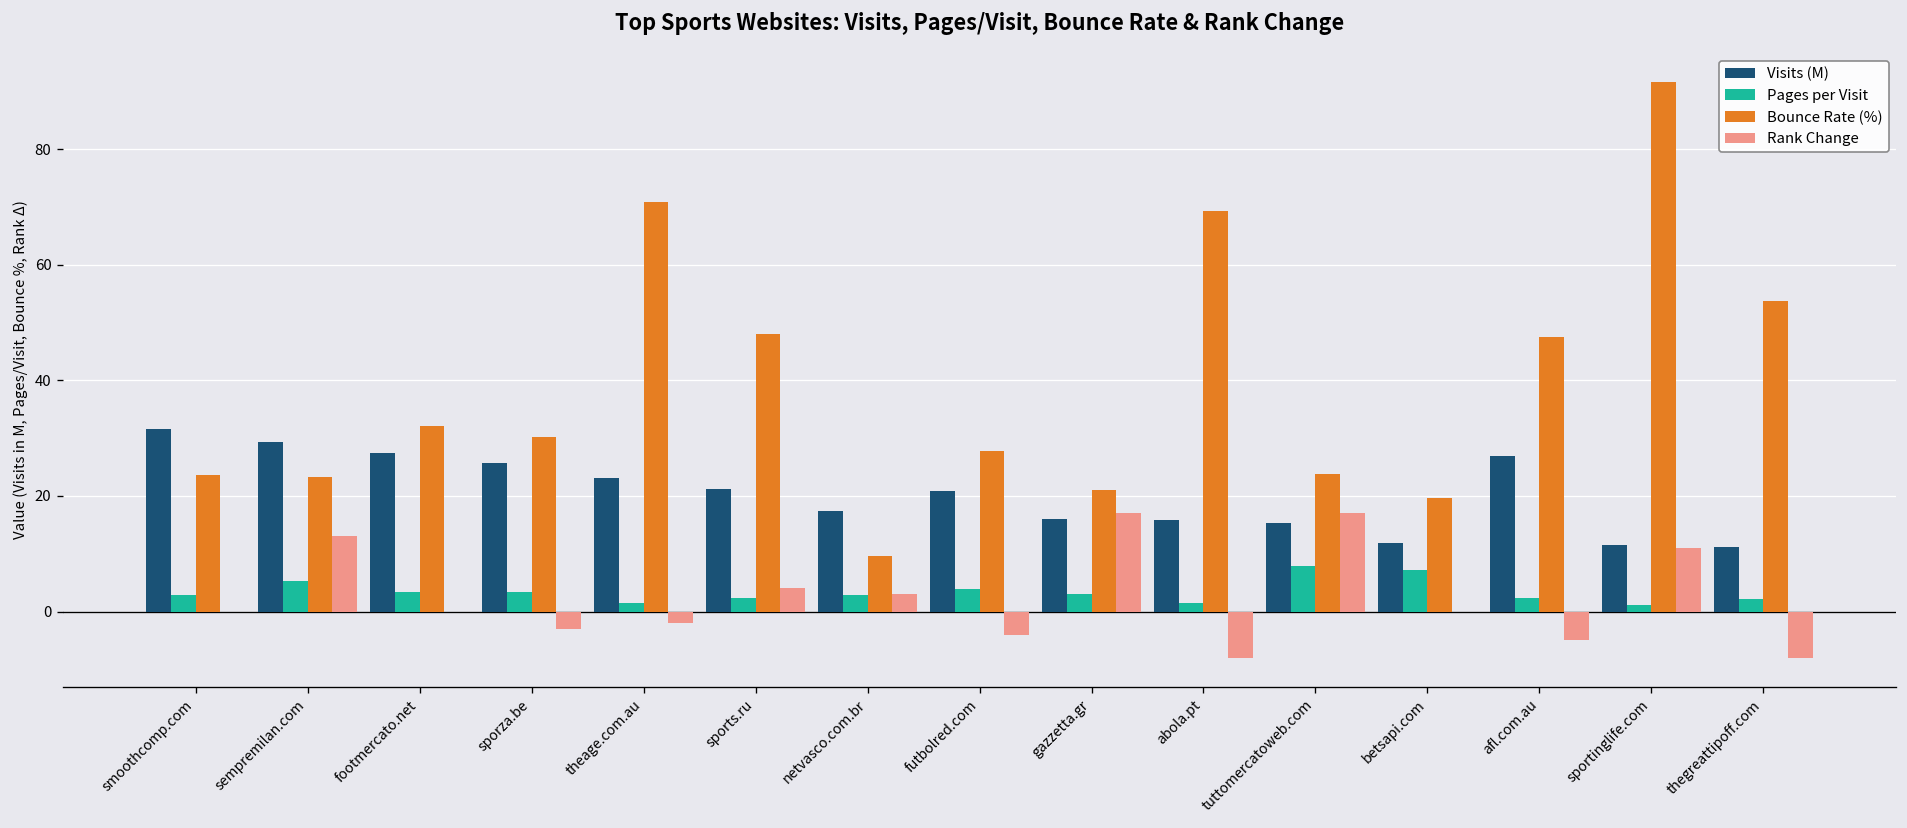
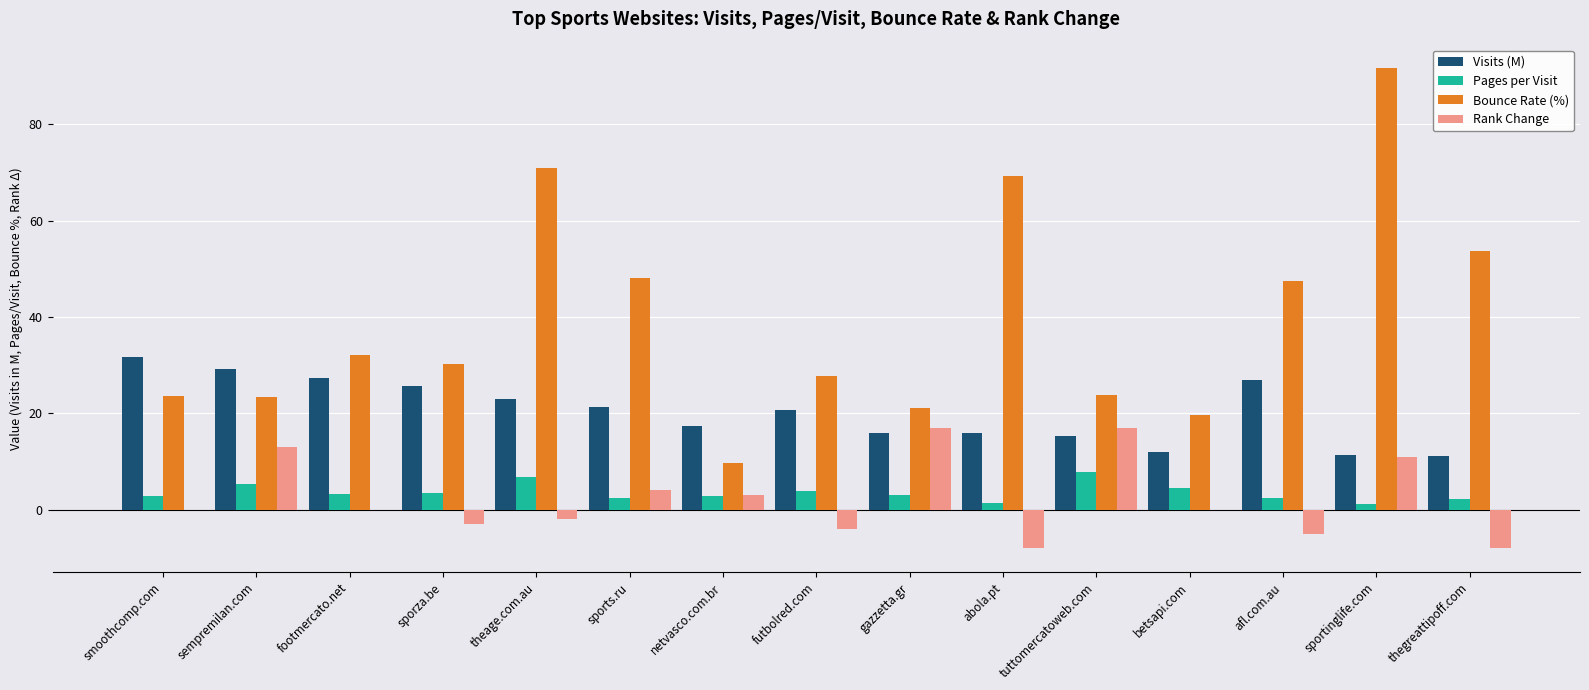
  {
    "Visits (M)": {
      "smoothcomp.com": 32,
      "sempremilan.com": 29,
      "footmercato.net": 27,
      "sporza.be": 26,
      "theage.com.au": 23,
      "sports.ru": 21,
      "netvasco.com.br": 17,
      "futbolred.com": 21,
      "gazzetta.gr": 16,
      "abola.pt": 16,
      "tuttomercatoweb.com": 15,
      "betsapi.com": 12,
      "afl.com.au": 27,
      "sportinglife.com": 11,
      "thegreattipoff.com": 11
    },
    "Pages per Visit": {
      "smoothcomp.com": 3,
      "sempremilan.com": 5,
      "footmercato.net": 3,
      "sporza.be": 3,
-     "theage.com.au": 2,
+     "theage.com.au": 7,
      "sports.ru": 2,
      "netvasco.com.br": 3,
      "futbolred.com": 4,
      "gazzetta.gr": 3,
      "abola.pt": 1,
      "tuttomercatoweb.com": 8,
-     "betsapi.com": 7,
+     "betsapi.com": 5,
      "afl.com.au": 2,
      "sportinglife.com": 1,
      "thegreattipoff.com": 2
    },
    "Bounce Rate (%)": {
      "smoothcomp.com": 24,
      "sempremilan.com": 23,
      "footmercato.net": 32,
      "sporza.be": 30,
      "theage.com.au": 71,
      "sports.ru": 48,
      "netvasco.com.br": 10,
      "futbolred.com": 28,
      "gazzetta.gr": 21,
      "abola.pt": 69,
      "tuttomercatoweb.com": 24,
      "betsapi.com": 20,
      "afl.com.au": 48,
      "sportinglife.com": 92,
      "thegreattipoff.com": 54
    },
    "Rank Change": {
      "smoothcomp.com": 0,
      "sempremilan.com": 13,
      "footmercato.net": 0,
      "sporza.be": -3,
      "theage.com.au": -2,
      "sports.ru": 4,
      "netvasco.com.br": 3,
      "futbolred.com": -4,
      "gazzetta.gr": 17,
      "abola.pt": -8,
      "tuttomercatoweb.com": 17,
      "betsapi.com": 0,
      "afl.com.au": -5,
      "sportinglife.com": 11,
      "thegreattipoff.com": -8
    }
  }
